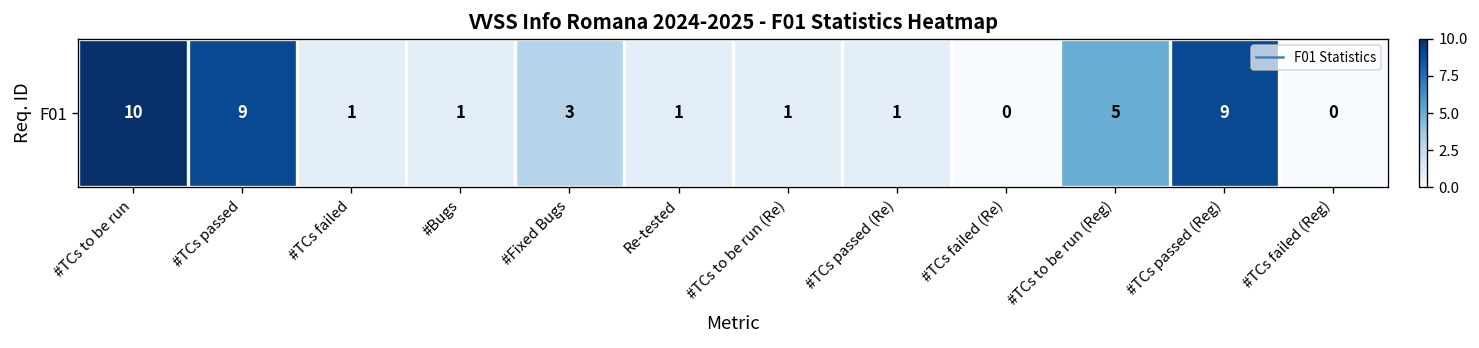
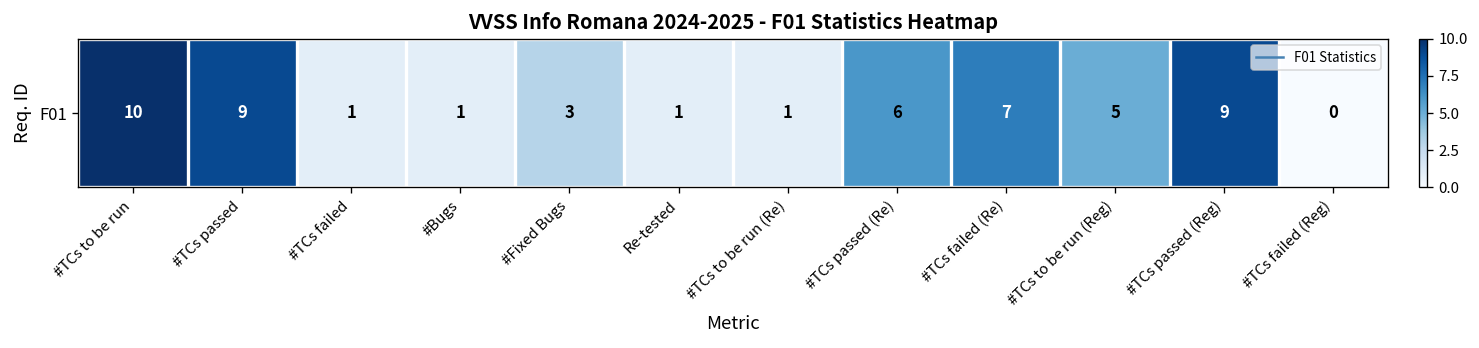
  {
    "F01": {
      "#TCs to be run": 10,
      "#TCs passed": 9,
      "#TCs failed": 1,
      "#Bugs": 1,
      "#Fixed Bugs": 3,
      "Re-tested": 1,
      "#TCs to be run (Re)": 1,
-     "#TCs passed (Re)": 1,
-     "#TCs failed (Re)": 0,
+     "#TCs passed (Re)": 6,
+     "#TCs failed (Re)": 7,
      "#TCs to be run (Reg)": 5,
      "#TCs passed (Reg)": 9,
      "#TCs failed (Reg)": 0
    }
  }
